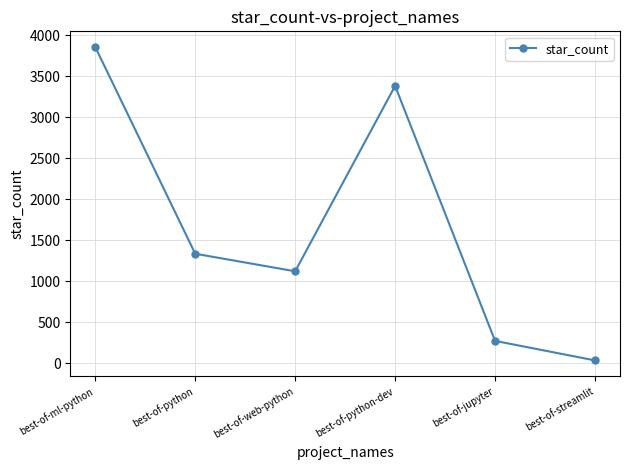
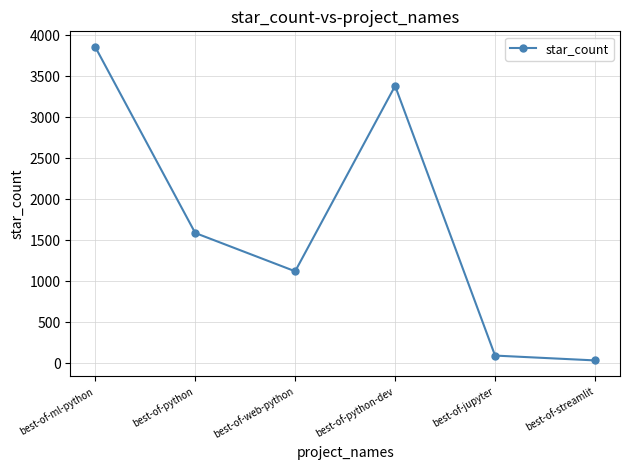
  {
    "best-of-ml-python": 3900,
-   "best-of-python": 1300,
+   "best-of-python": 1600,
    "best-of-web-python": 1100,
    "best-of-python-dev": 3400,
-   "best-of-jupyter": 300,
+   "best-of-jupyter": 100,
    "best-of-streamlit": 0
  }
